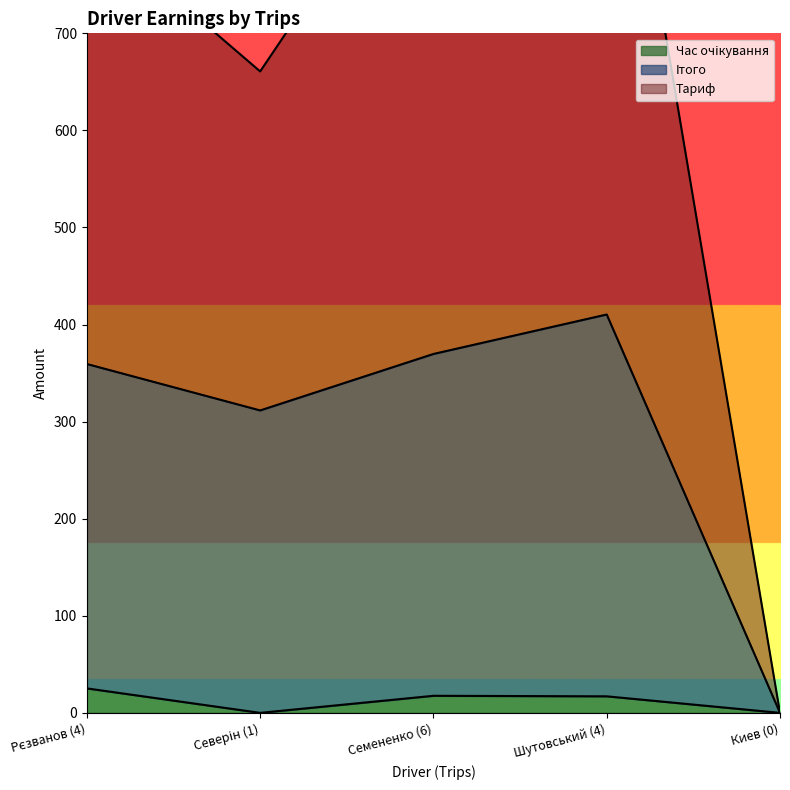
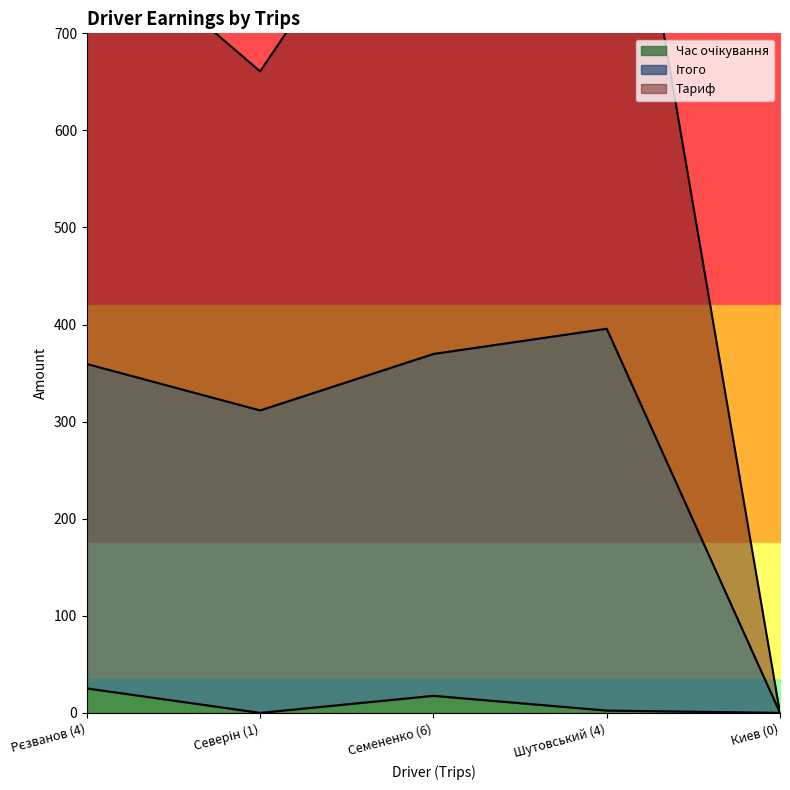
  {
    "Час очікування": {
      "Рєзванов (4)": 30,
      "Северін (1)": 0,
      "Семененко (6)": 20,
-     "Шутовський (4)": 20
+     "Шутовський (4)": 0
    },
    "Ітого": {
      "Рєзванов (4)": 330,
      "Северін (1)": 310,
      "Семененко (6)": 350,
      "Шутовський (4)": 390
    },
    "Тариф": {
      "Северін (1)": 350
    }
  }
